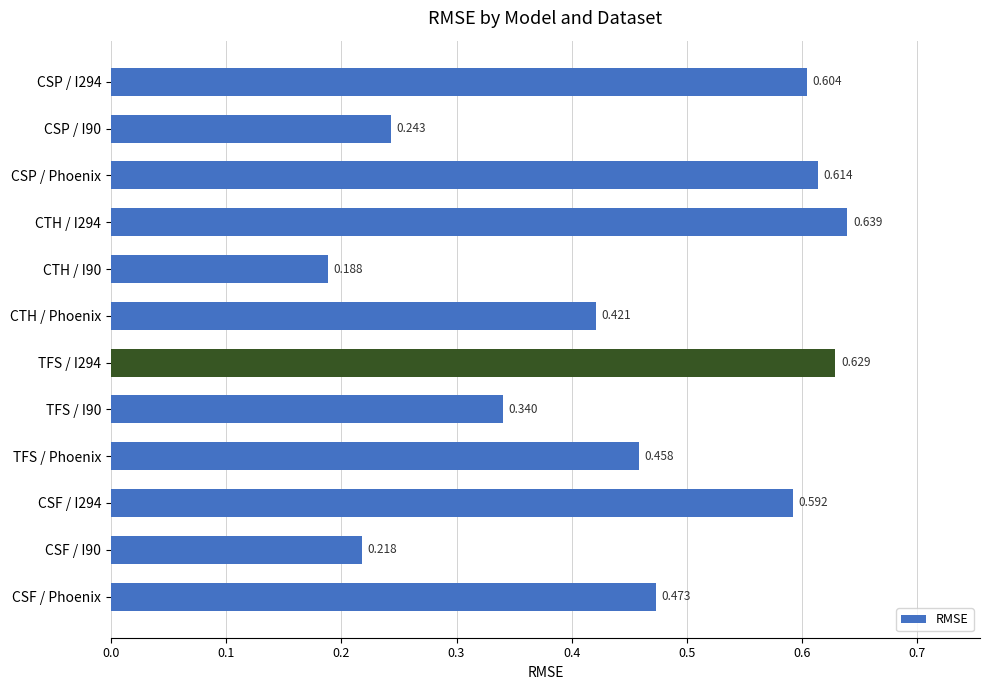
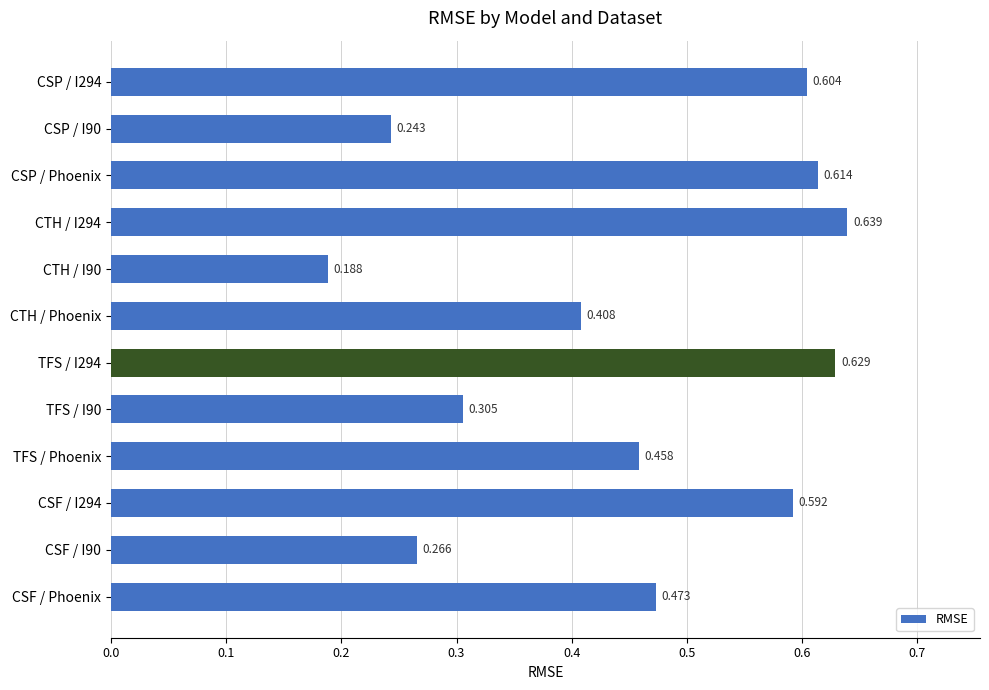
  {
    "CSP / I294": 0.604,
    "CSP / I90": 0.243,
    "CSP / Phoenix": 0.614,
    "CTH / I294": 0.639,
    "CTH / I90": 0.188,
-   "CTH / Phoenix": 0.421,
+   "CTH / Phoenix": 0.408,
    "TFS / I294": 0.629,
-   "TFS / I90": 0.340,
+   "TFS / I90": 0.305,
    "TFS / Phoenix": 0.458,
    "CSF / I294": 0.592,
-   "CSF / I90": 0.218,
+   "CSF / I90": 0.266,
    "CSF / Phoenix": 0.473
  }
